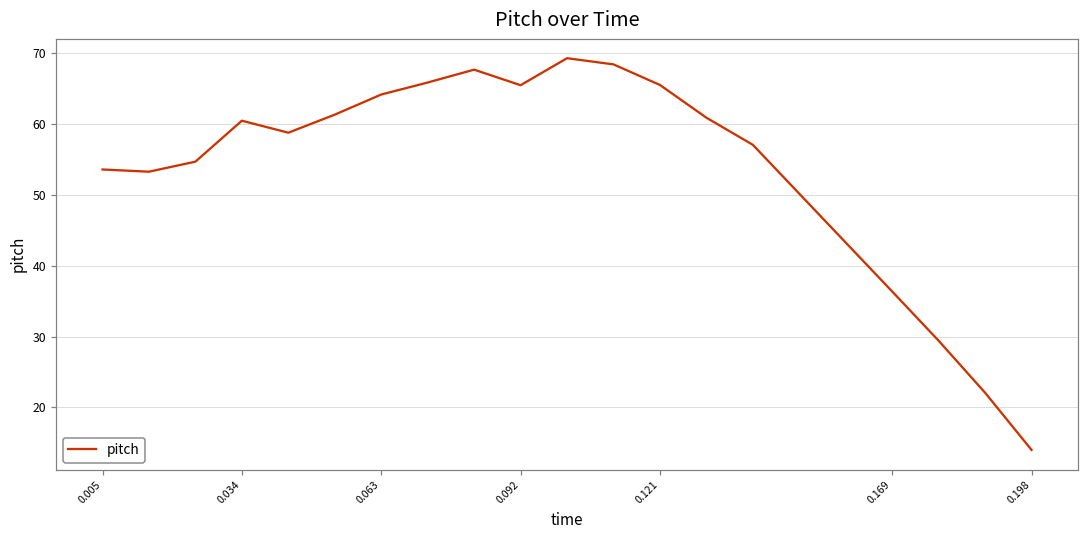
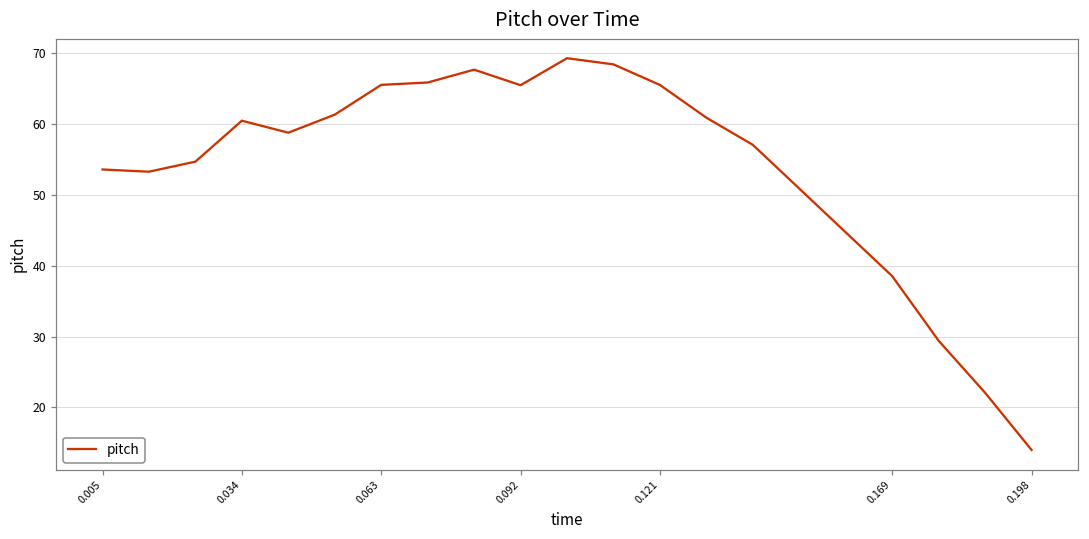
  {
    "0.005": 54,
    "0.034": 60,
-   "0.063": 64,
+   "0.063": 66,
    "0.092": 65,
    "0.121": 66,
-   "0.169": 36,
+   "0.169": 39,
    "0.198": 14
  }
